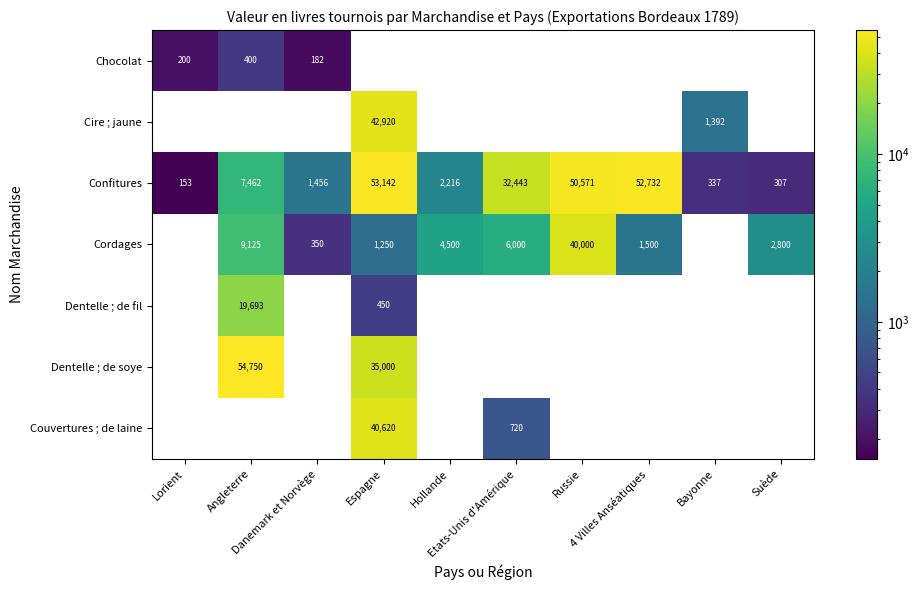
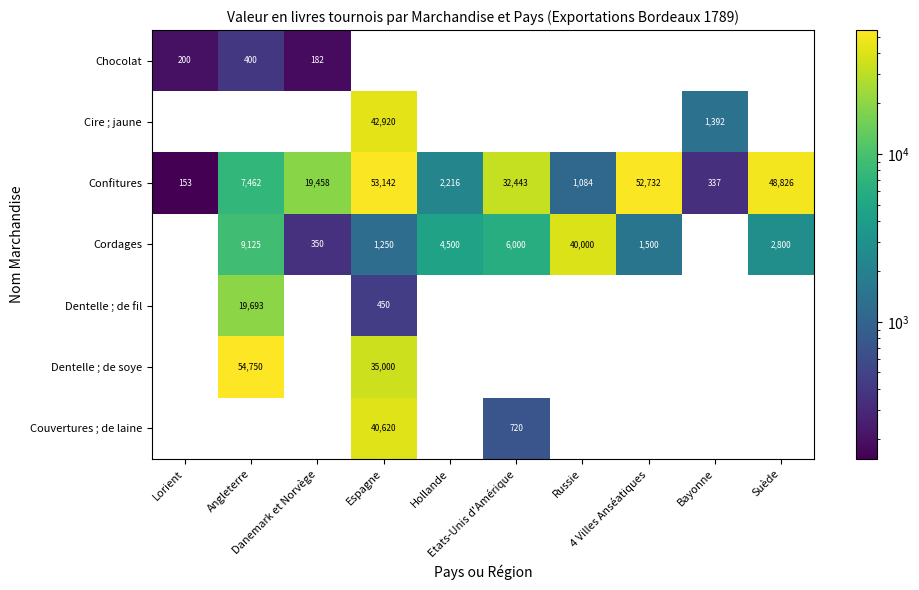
  {
    "Chocolat": {
      "Lorient": "200",
      "Angleterre": "400",
      "Danemark et Norvège": "182"
    },
    "Cire ; jaune": {
      "Espagne": "42,920",
      "Bayonne": "1,392"
    },
    "Confitures": {
      "Lorient": "153",
      "Angleterre": "7,462",
-     "Danemark et Norvège": "1,456",
+     "Danemark et Norvège": "19,458",
      "Espagne": "53,142",
      "Hollande": "2,216",
      "Etats-Unis d'Amérique": "32,443",
-     "Russie": "50,571",
+     "Russie": "1,084",
      "4 Villes Anséatiques": "52,732",
      "Bayonne": "337",
-     "Suède": "307"
+     "Suède": "48,826"
    },
    "Cordages": {
      "Angleterre": "9,125",
      "Danemark et Norvège": "350",
      "Espagne": "1,250",
      "Hollande": "4,500",
      "Etats-Unis d'Amérique": "6,000",
      "Russie": "40,000",
      "4 Villes Anséatiques": "1,500",
      "Suède": "2,800"
    },
    "Dentelle ; de fil": {
      "Angleterre": "19,693",
      "Espagne": "450"
    },
    "Dentelle ; de soye": {
      "Angleterre": "54,750",
      "Espagne": "35,000"
    },
    "Couvertures ; de laine": {
      "Espagne": "40,620",
      "Etats-Unis d'Amérique": "720"
    }
  }
